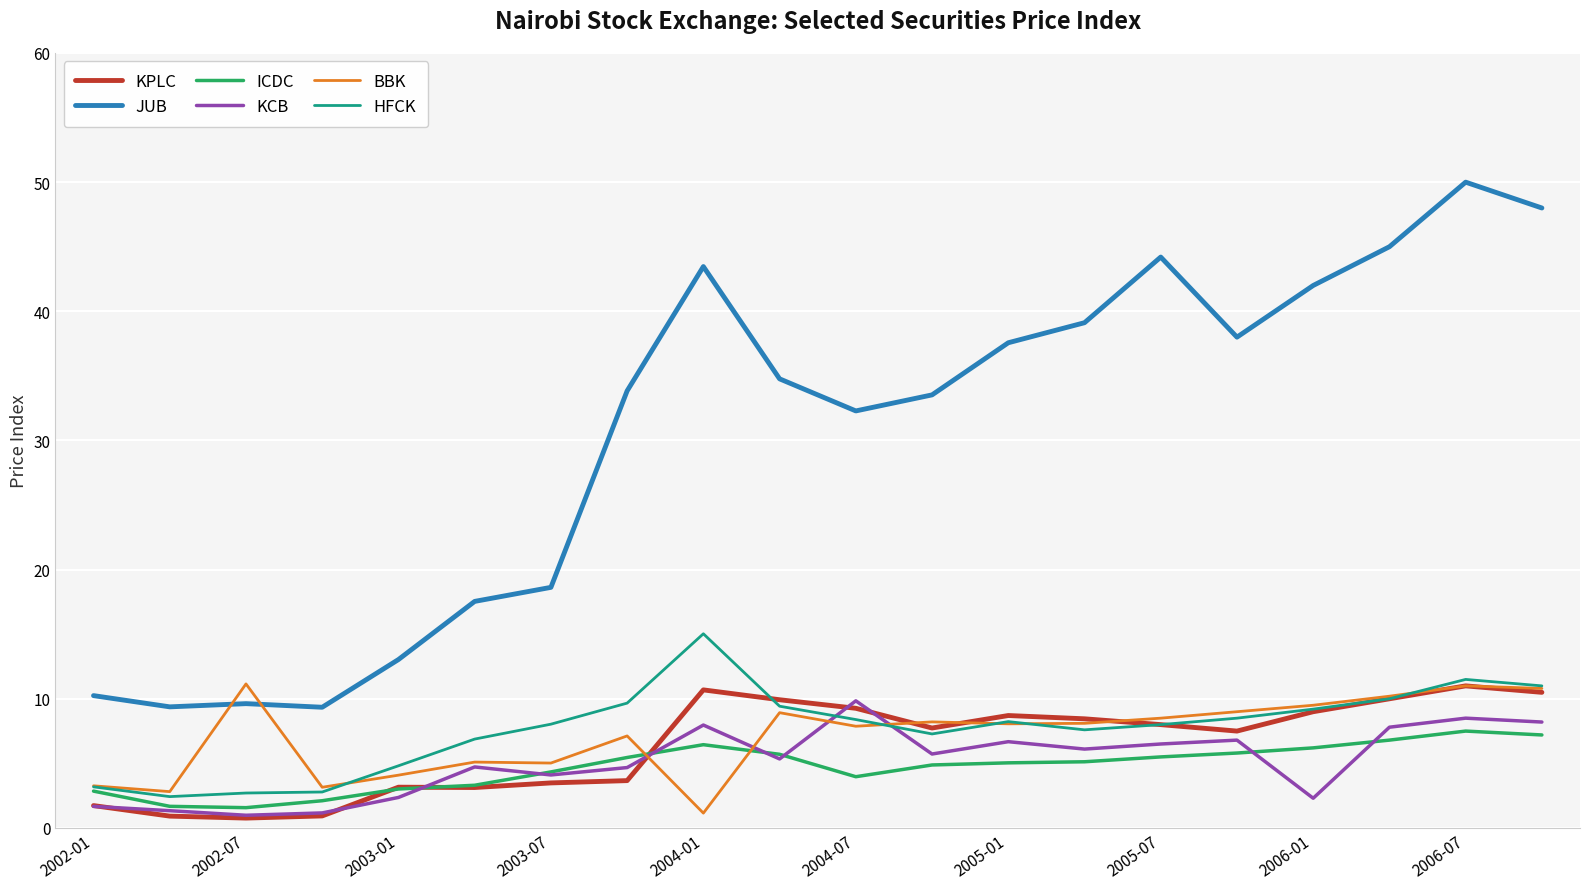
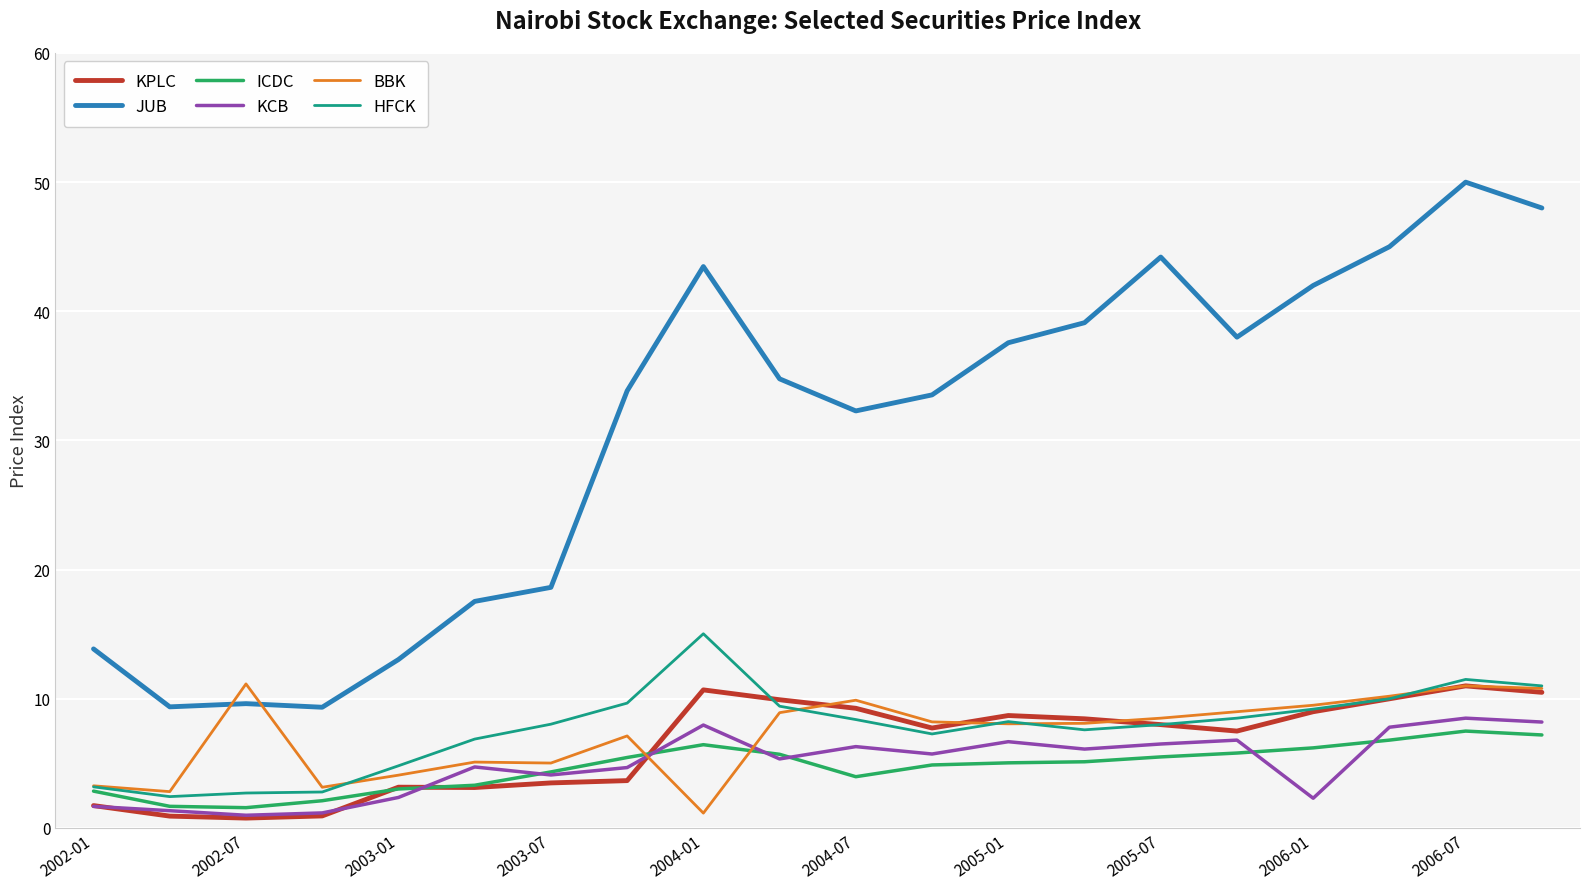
  {
    "KPLC": {
      "2002-07": 0.8,
      "2003-07": 3.5,
      "2004-01": 10.7,
      "2004-07": 9.3,
      "2005-01": 8.7,
      "2006-01": 9.0
    },
    "JUB": {
-     "2002-01": 10.2,
+     "2002-01": 13.9,
      "2002-07": 9.6,
      "2003-01": 13.0,
      "2003-07": 18.6,
      "2004-01": 43.5,
      "2004-07": 32.3,
      "2005-01": 37.6,
      "2005-07": 44.2,
      "2006-01": 42.0,
      "2006-07": 50.0
    },
    "KCB": {
      "2002-07": 1.0,
      "2003-01": 2.4,
      "2003-07": 4.1,
      "2004-01": 8.0,
-     "2004-07": 9.8,
+     "2004-07": 6.3,
      "2005-01": 6.7,
      "2005-07": 6.5,
      "2006-01": 2.3,
      "2006-07": 8.5
    },
    "BBK": {
      "2002-07": 11.2,
      "2003-01": 4.1,
      "2003-07": 5.0,
      "2004-01": 1.1,
-     "2004-07": 7.9,
+     "2004-07": 9.9,
      "2005-07": 8.5,
      "2006-01": 9.5
    }
  }
